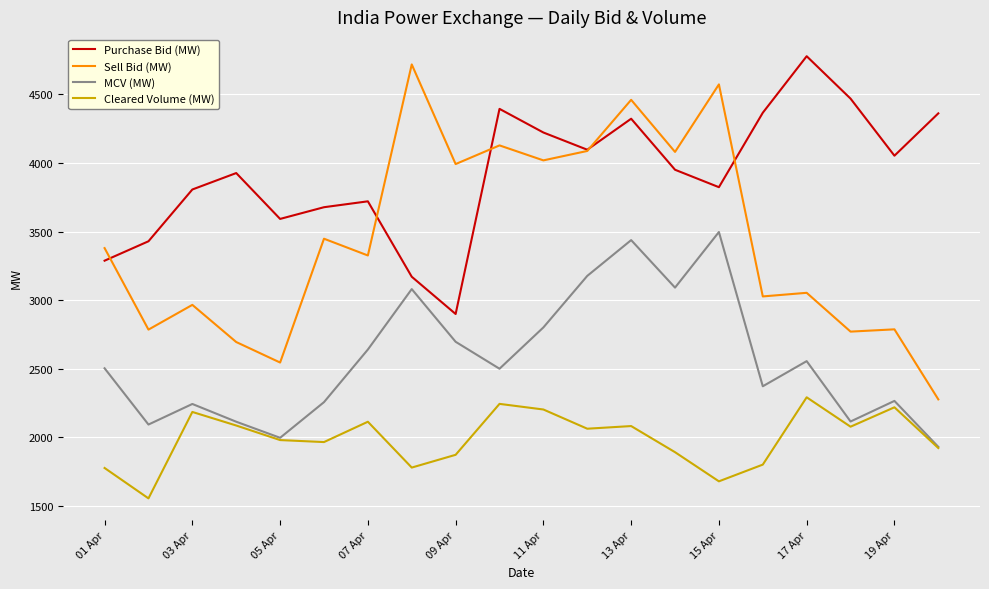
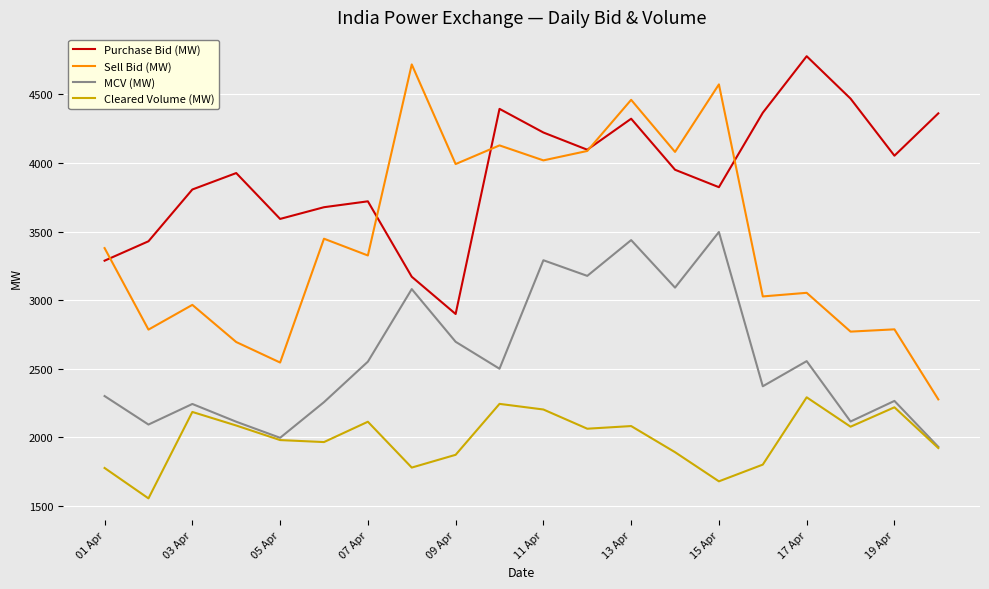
  {
    "Purchase Bid (MW)": {
      "01 Apr": 3290,
      "03 Apr": 3810,
      "05 Apr": 3590,
      "07 Apr": 3720,
      "09 Apr": 2900,
      "11 Apr": 4220,
      "13 Apr": 4320,
      "15 Apr": 3820,
      "17 Apr": 4780,
      "19 Apr": 4050
    },
    "MCV (MW)": {
-     "01 Apr": 2500,
+     "01 Apr": 2300,
      "03 Apr": 2240,
-     "07 Apr": 2640,
+     "07 Apr": 2550,
      "09 Apr": 2700,
-     "11 Apr": 2800,
+     "11 Apr": 3290,
      "13 Apr": 3440,
      "15 Apr": 3500,
      "17 Apr": 2550,
      "19 Apr": 2260
    }
  }
